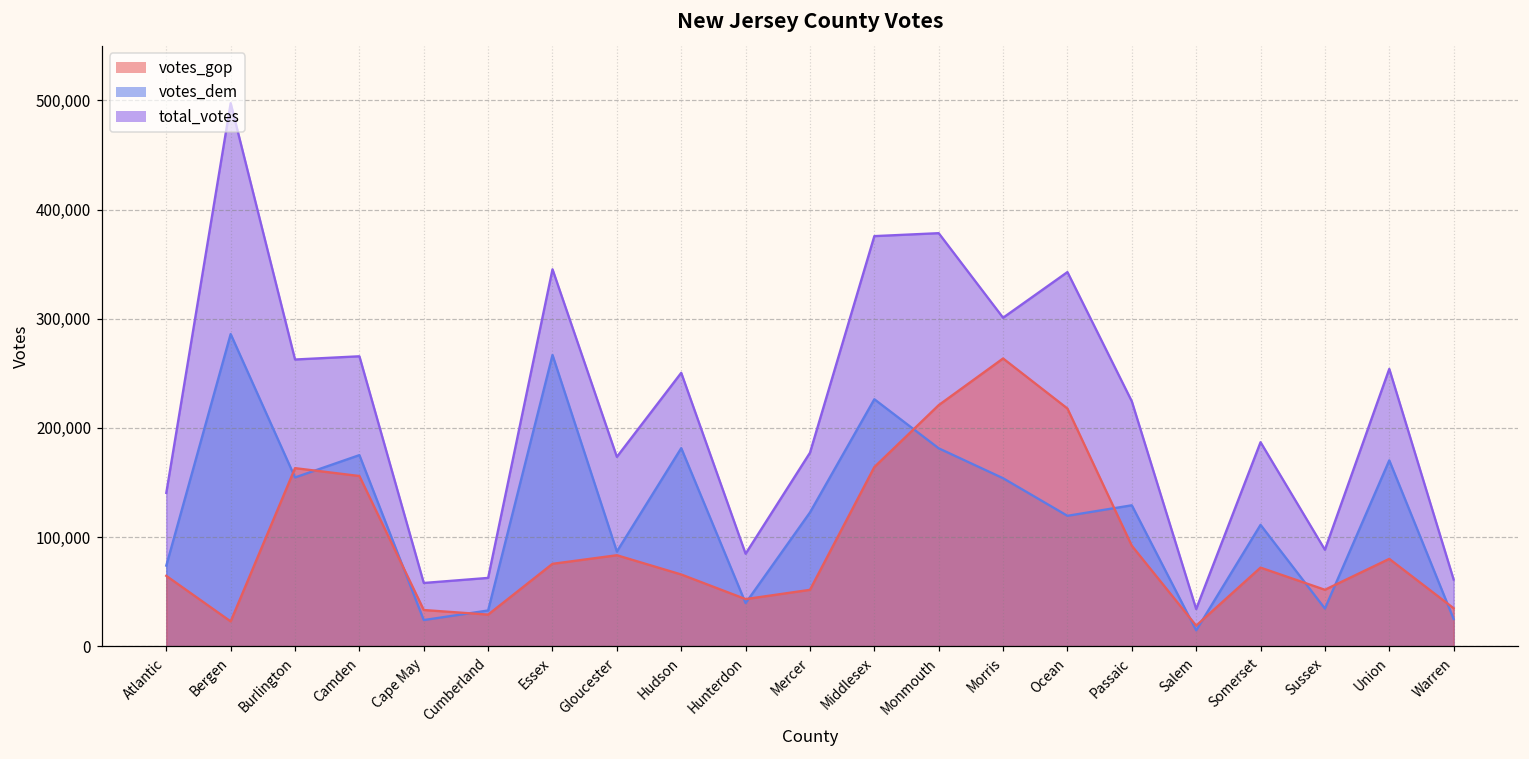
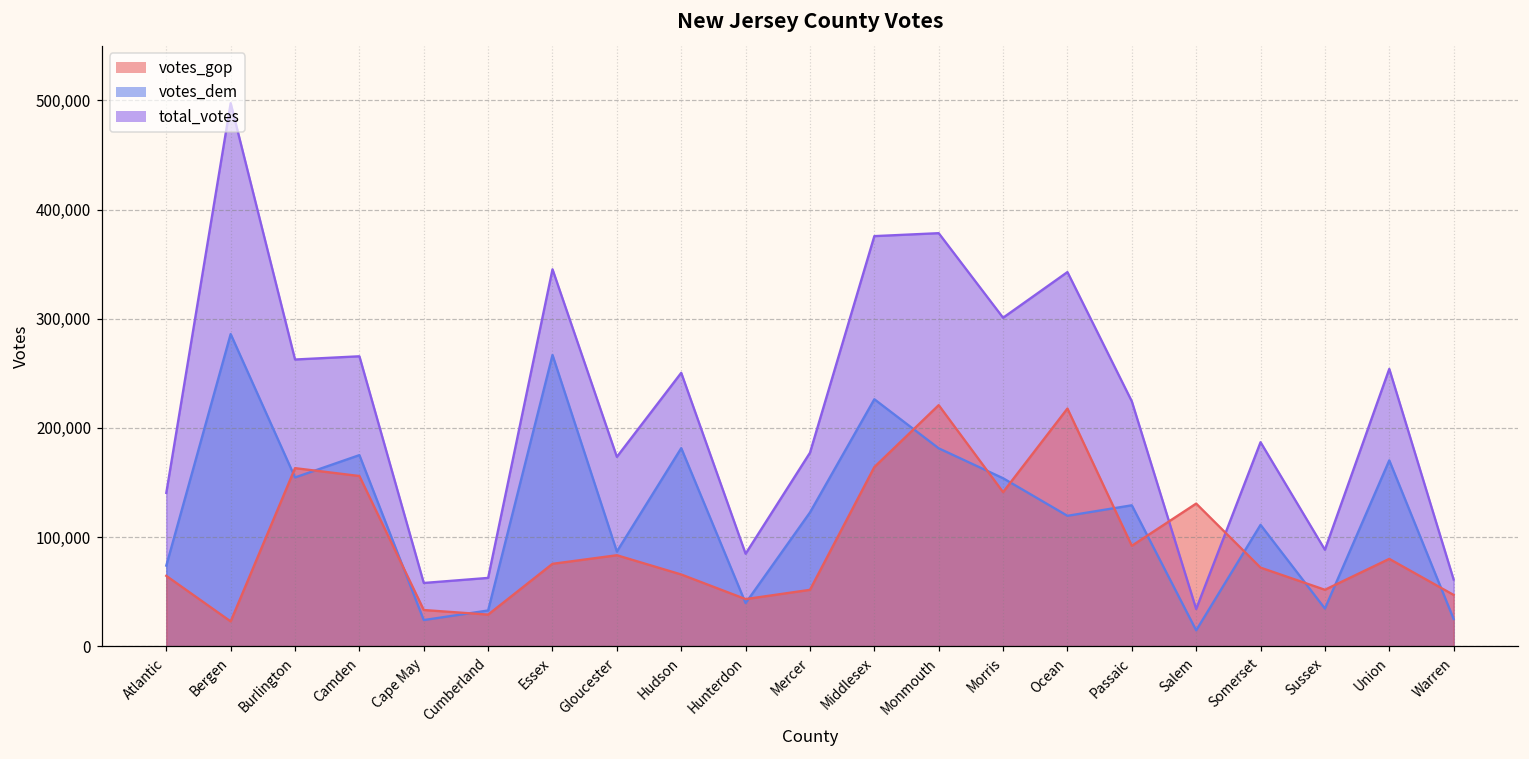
  {
    "votes_gop": {
      "Atlantic": "60,000",
      "Bergen": "20,000",
      "Burlington": "160,000",
      "Camden": "160,000",
      "Cape May": "30,000",
      "Cumberland": "30,000",
      "Essex": "80,000",
      "Gloucester": "80,000",
      "Hudson": "70,000",
      "Hunterdon": "40,000",
      "Mercer": "50,000",
      "Middlesex": "160,000",
      "Monmouth": "220,000",
-     "Morris": "260,000",
+     "Morris": "140,000",
      "Ocean": "220,000",
      "Passaic": "90,000",
-     "Salem": "20,000",
+     "Salem": "130,000",
      "Somerset": "70,000",
      "Sussex": "50,000",
      "Union": "80,000",
-     "Warren": "30,000"
+     "Warren": "50,000"
    }
  }
